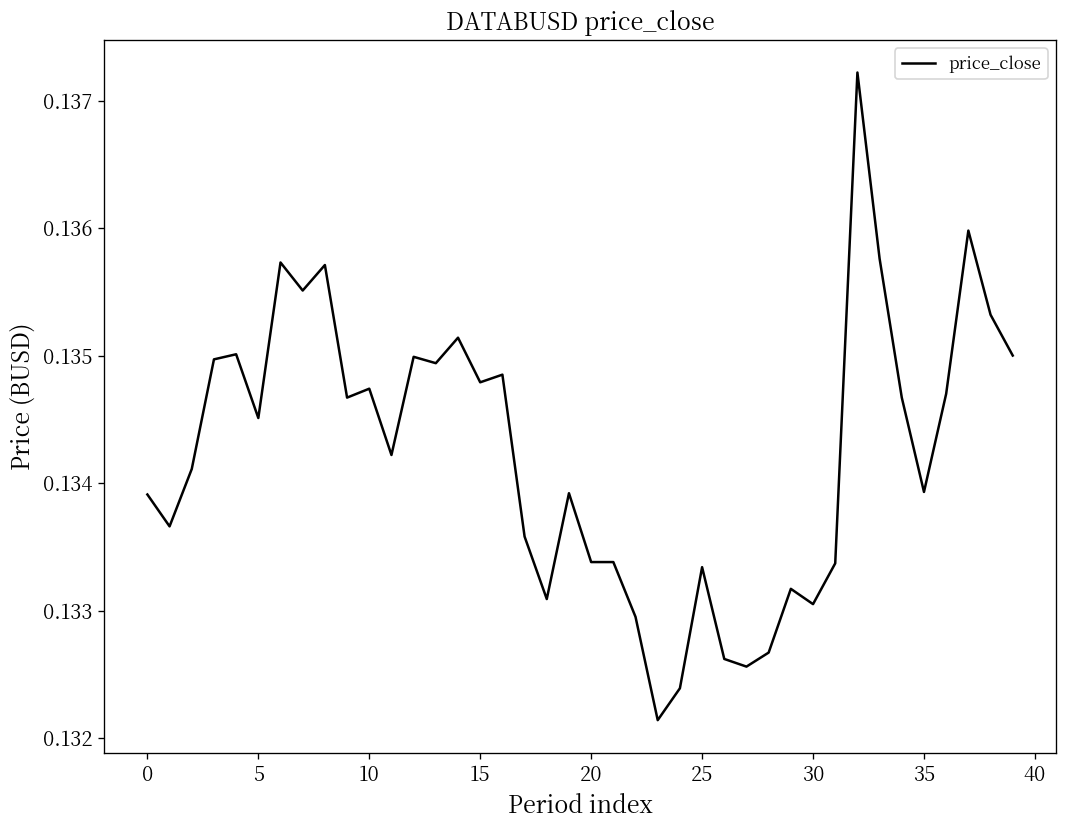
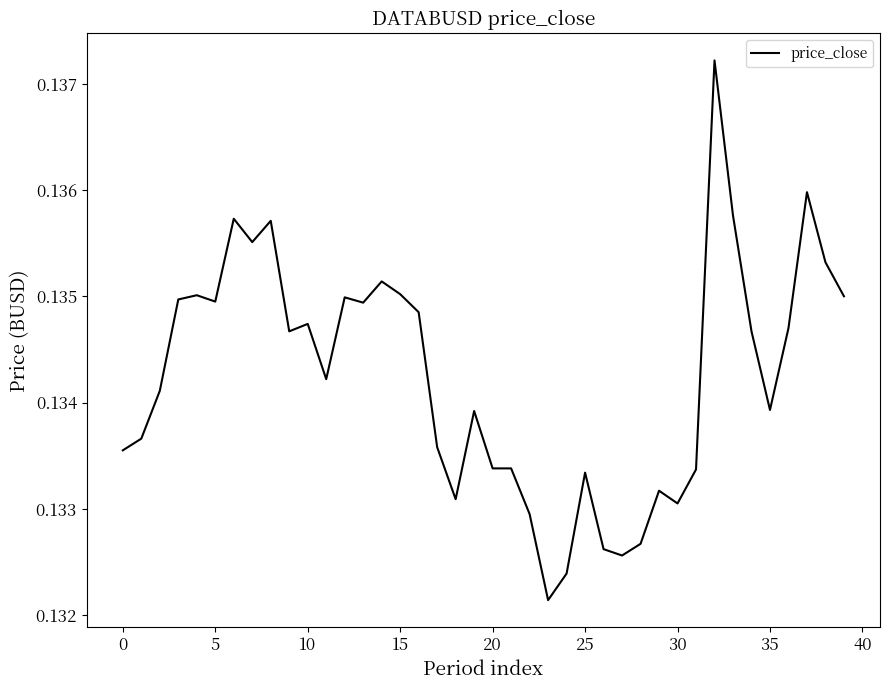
  {
-   "0": 0.13391,
-   "5": 0.13451,
+   "0": 0.13355,
+   "5": 0.13495,
    "10": 0.13474,
-   "15": 0.13479,
+   "15": 0.13502,
    "20": 0.13338,
    "25": 0.13334,
    "30": 0.13305,
    "35": 0.13393
  }
